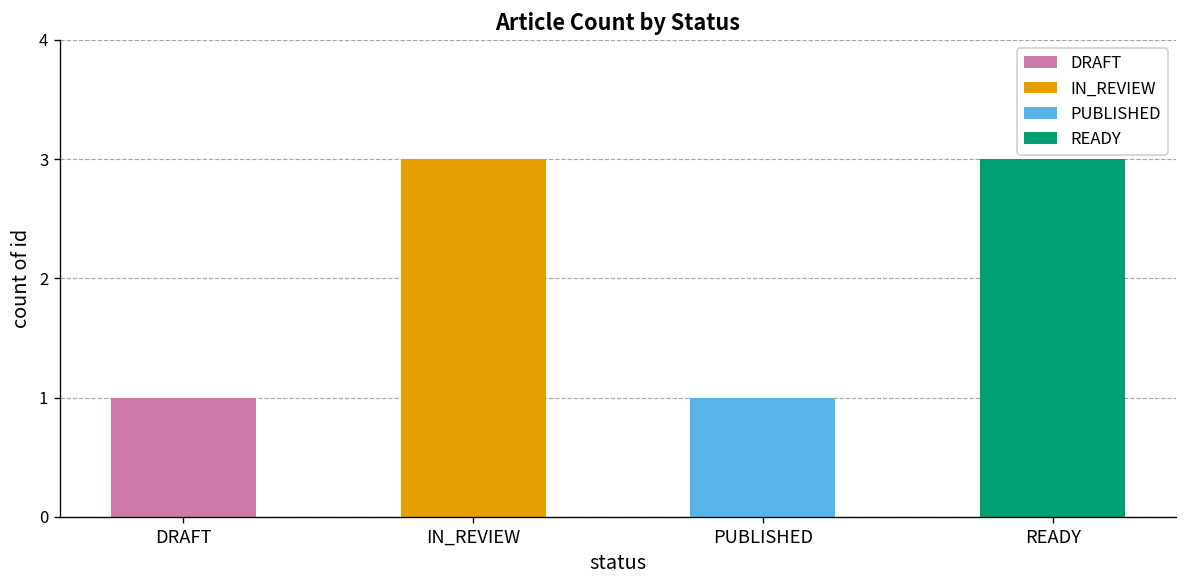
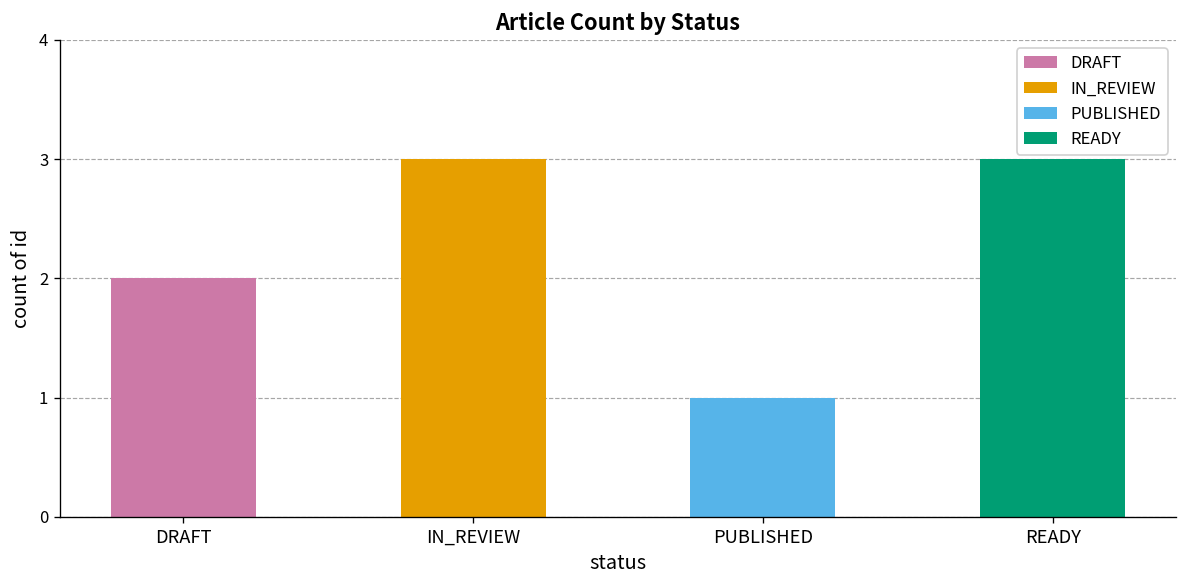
  {
-   "DRAFT": 1,
+   "DRAFT": 2,
    "IN_REVIEW": 3,
    "PUBLISHED": 1,
    "READY": 3
  }
